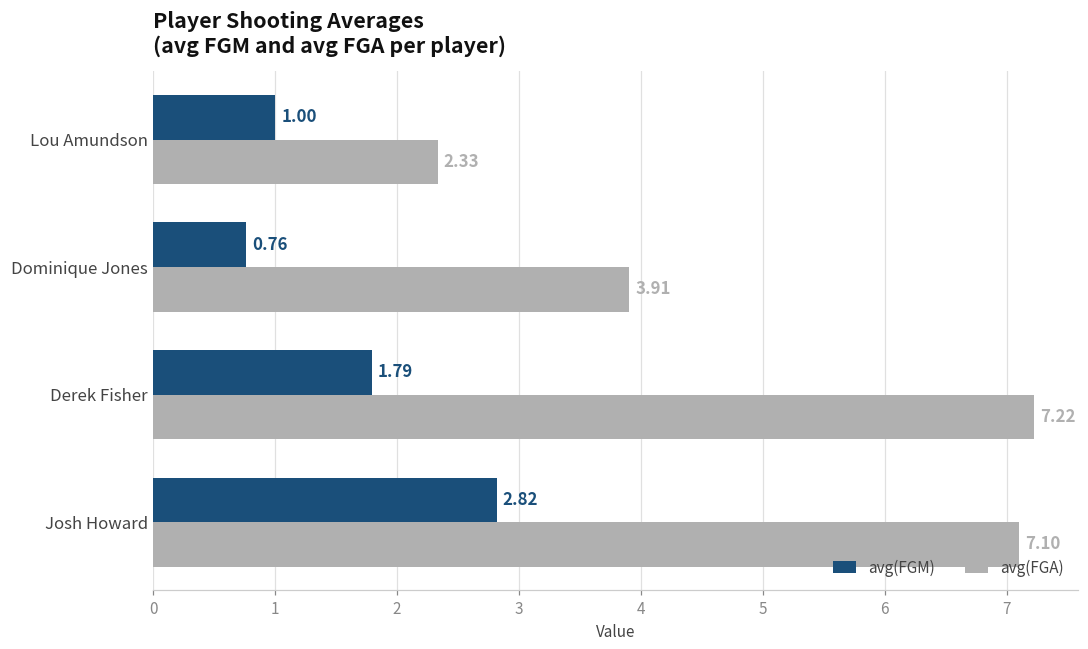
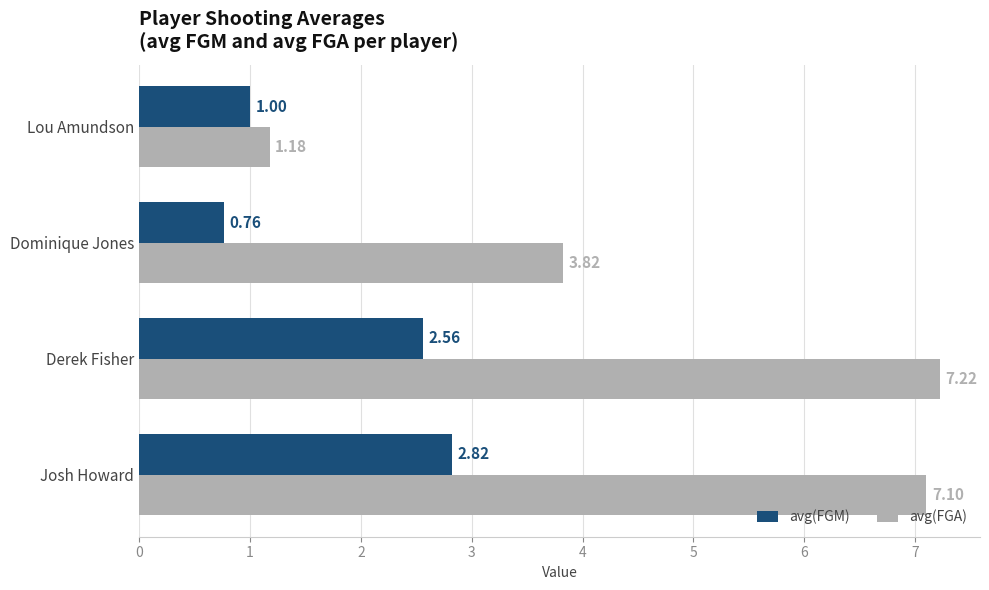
  {
    "avg(FGM)": {
      "Lou Amundson": 1.00,
      "Dominique Jones": 0.76,
-     "Derek Fisher": 1.79,
+     "Derek Fisher": 2.56,
      "Josh Howard": 2.82
    },
    "avg(FGA)": {
-     "Lou Amundson": 2.33,
-     "Dominique Jones": 3.91,
+     "Lou Amundson": 1.18,
+     "Dominique Jones": 3.82,
      "Derek Fisher": 7.22,
      "Josh Howard": 7.10
    }
  }
